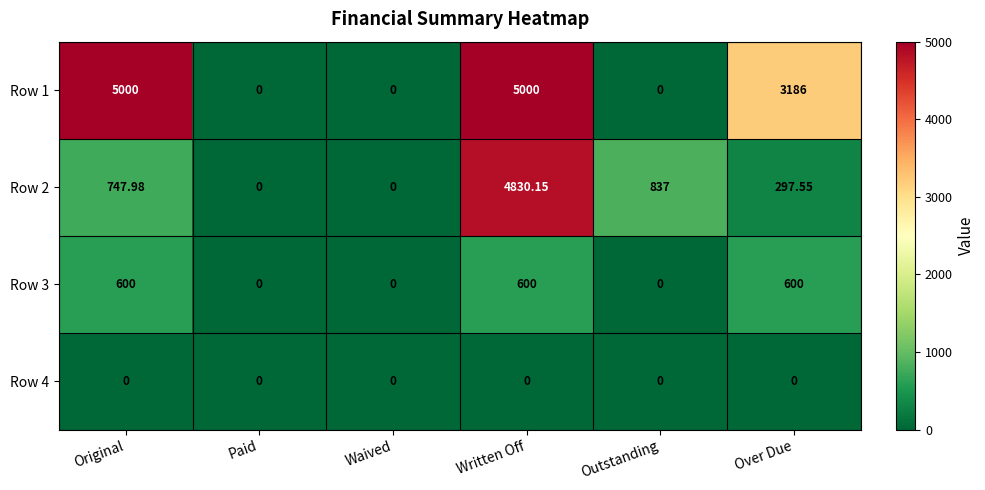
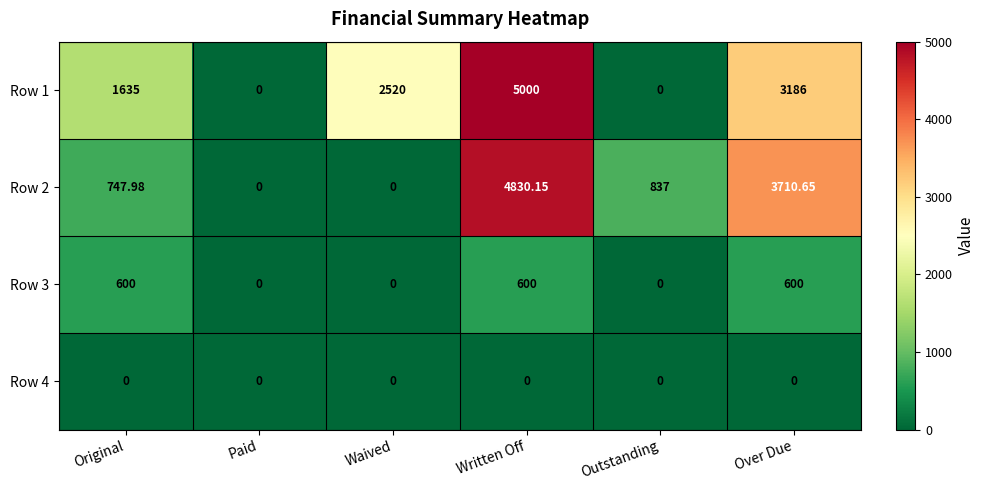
  {
    "Row 1": {
-     "Original": 5000,
+     "Original": 1635,
      "Paid": 0,
-     "Waived": 0,
+     "Waived": 2520,
      "Written Off": 5000,
      "Outstanding": 0,
      "Over Due": 3186
    },
    "Row 2": {
      "Original": 747.98,
      "Paid": 0,
      "Waived": 0,
      "Written Off": 4830.15,
      "Outstanding": 837,
-     "Over Due": 297.55
+     "Over Due": 3710.65
    },
    "Row 3": {
      "Original": 600,
      "Paid": 0,
      "Waived": 0,
      "Written Off": 600,
      "Outstanding": 0,
      "Over Due": 600
    },
    "Row 4": {
      "Original": 0,
      "Paid": 0,
      "Waived": 0,
      "Written Off": 0,
      "Outstanding": 0,
      "Over Due": 0
    }
  }
